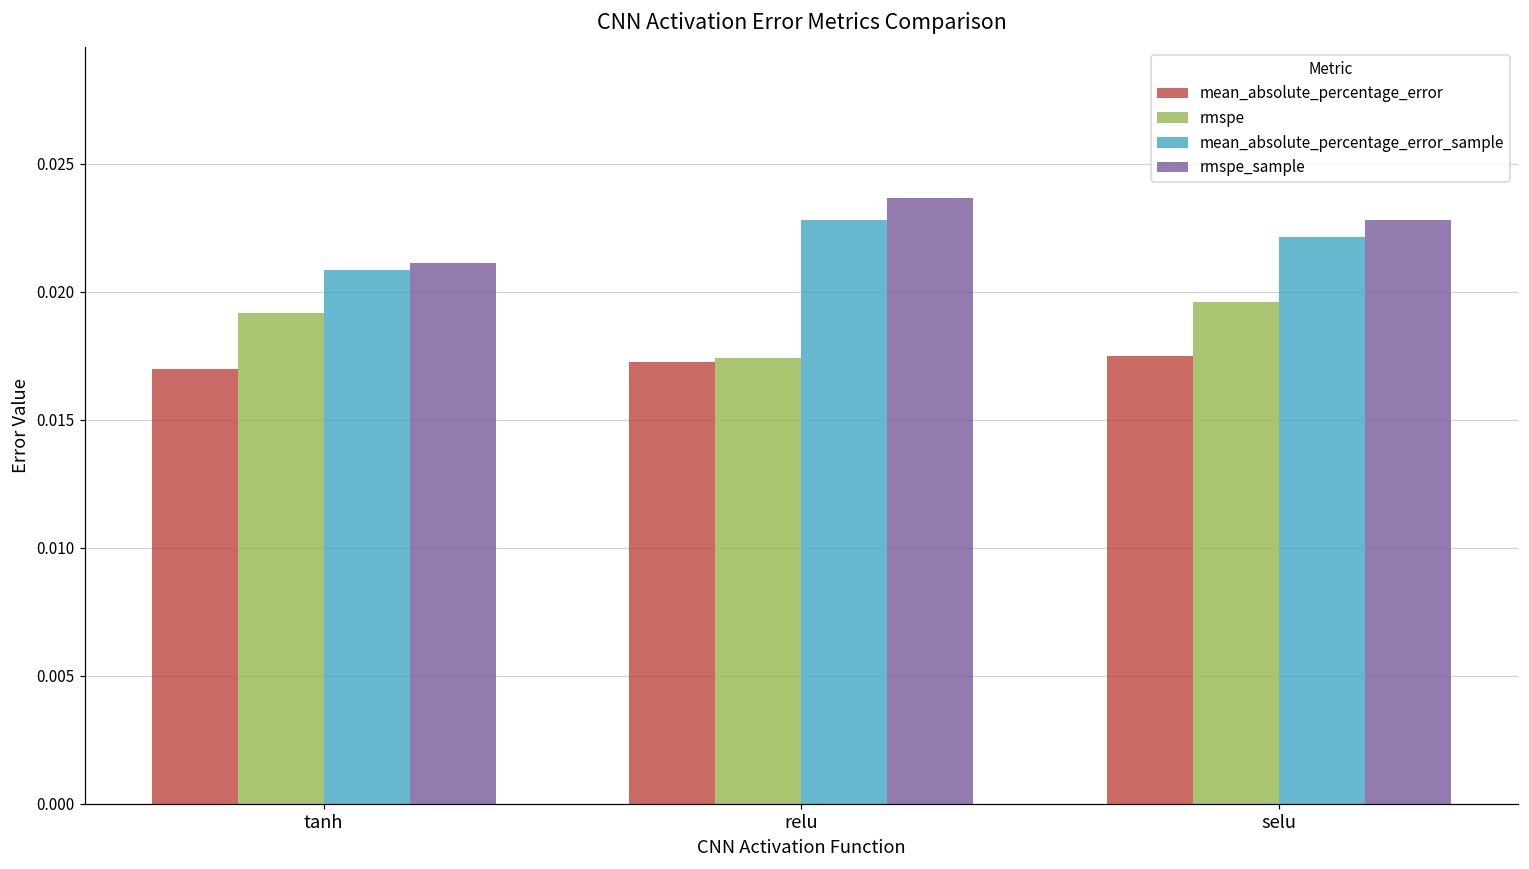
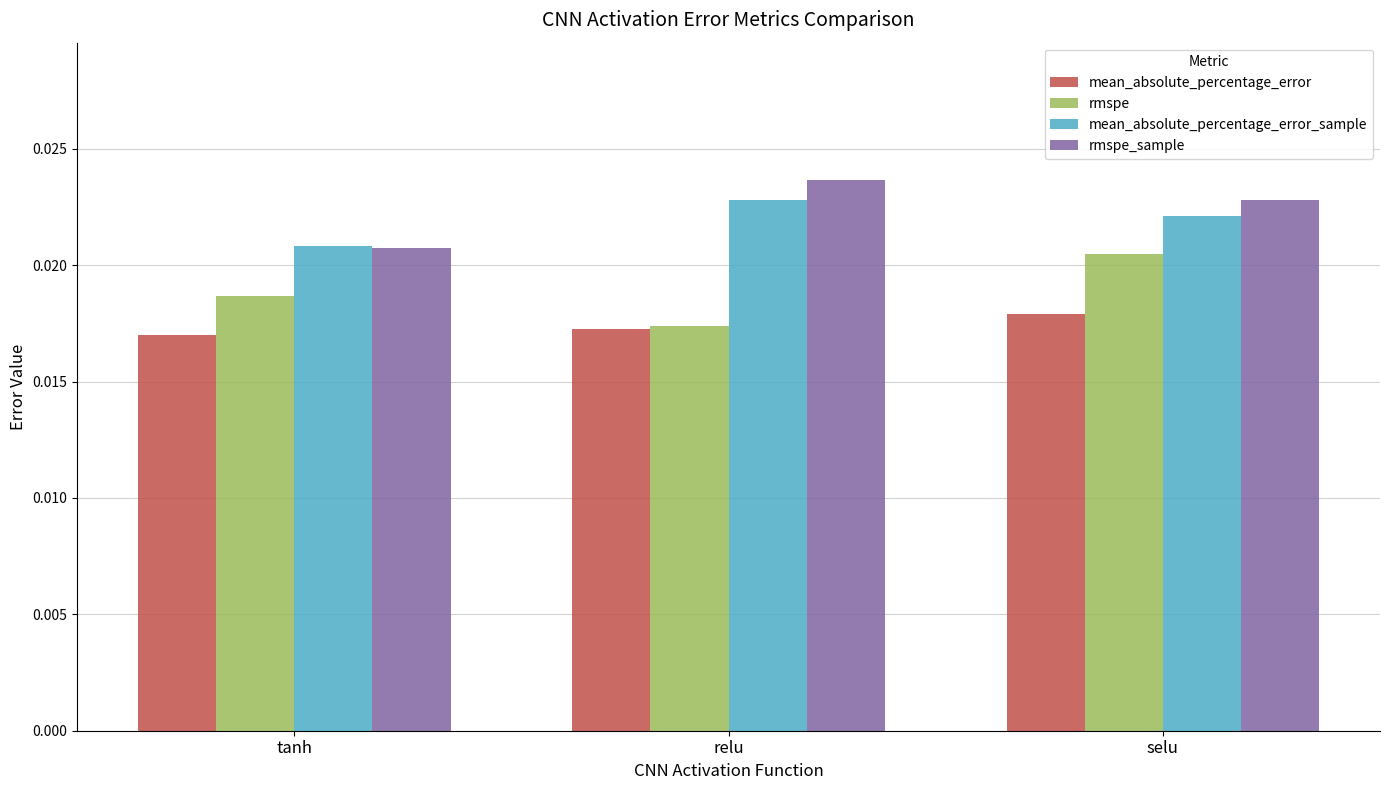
  {
    "mean_absolute_percentage_error": {
      "tanh": 0.0170,
      "relu": 0.0172,
-     "selu": 0.0175
+     "selu": 0.0179
    },
    "rmspe": {
-     "tanh": 0.0192,
+     "tanh": 0.0187,
      "relu": 0.0174,
-     "selu": 0.0196
+     "selu": 0.0205
    },
    "mean_absolute_percentage_error_sample": {
      "tanh": 0.0208,
      "relu": 0.0228,
      "selu": 0.0221
    },
    "rmspe_sample": {
-     "tanh": 0.0211,
+     "tanh": 0.0208,
      "relu": 0.0236,
      "selu": 0.0228
    }
  }
